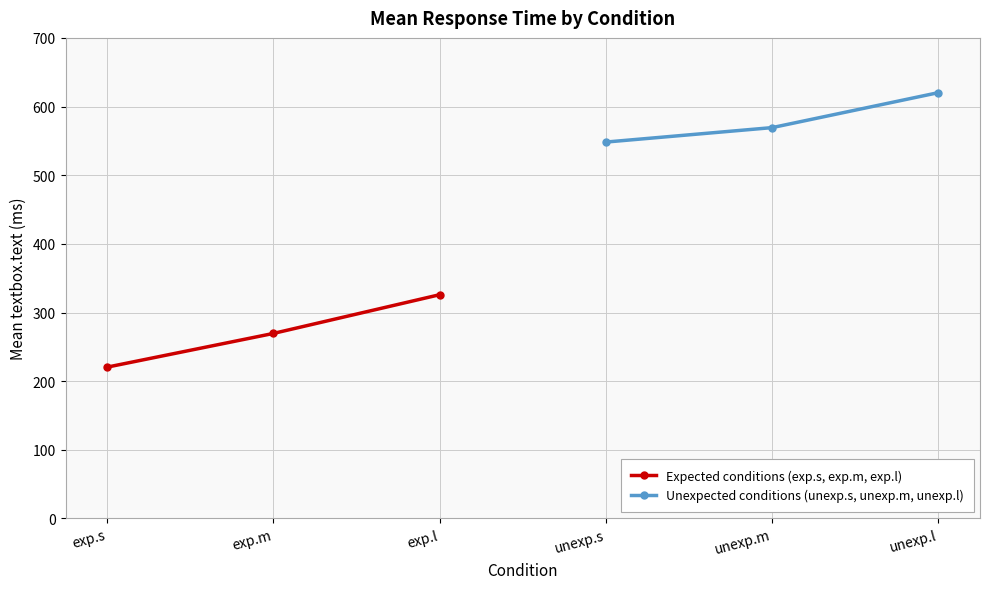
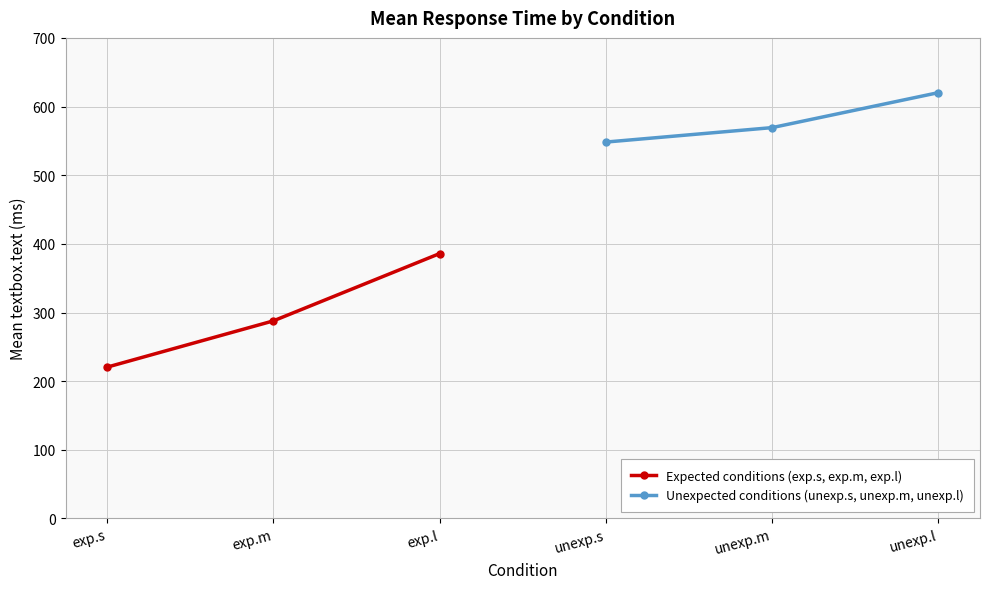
  {
    "Expected conditions (exp.s, exp.m, exp.l)": {
      "exp.s": 220,
-     "exp.m": 270,
-     "exp.l": 330
+     "exp.m": 290,
+     "exp.l": 390
    },
    "Unexpected conditions (unexp.s, unexp.m, unexp.l)": {
      "unexp.s": 550,
      "unexp.m": 570,
      "unexp.l": 620
    }
  }
